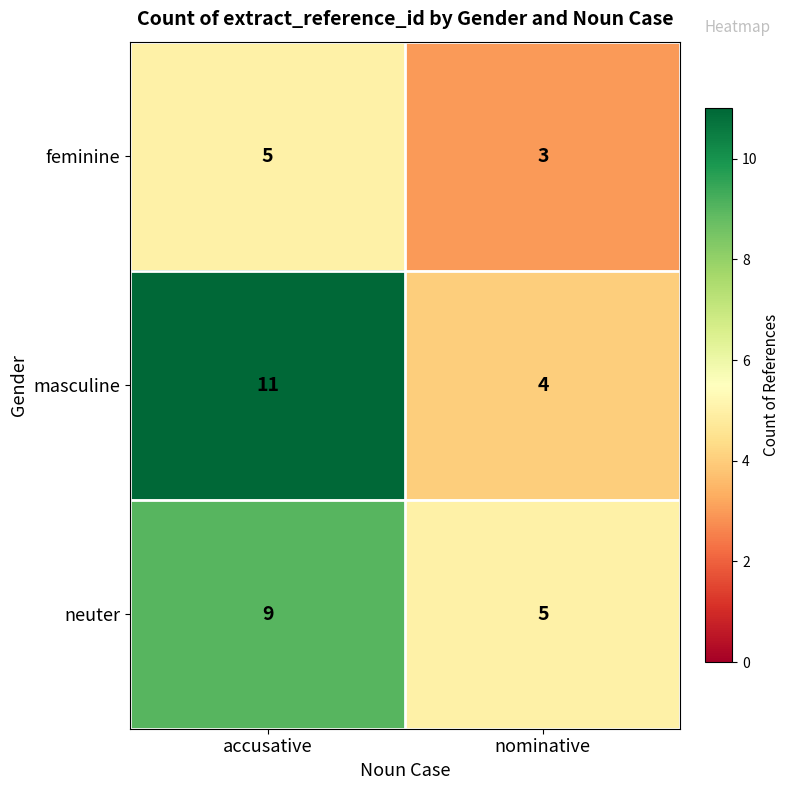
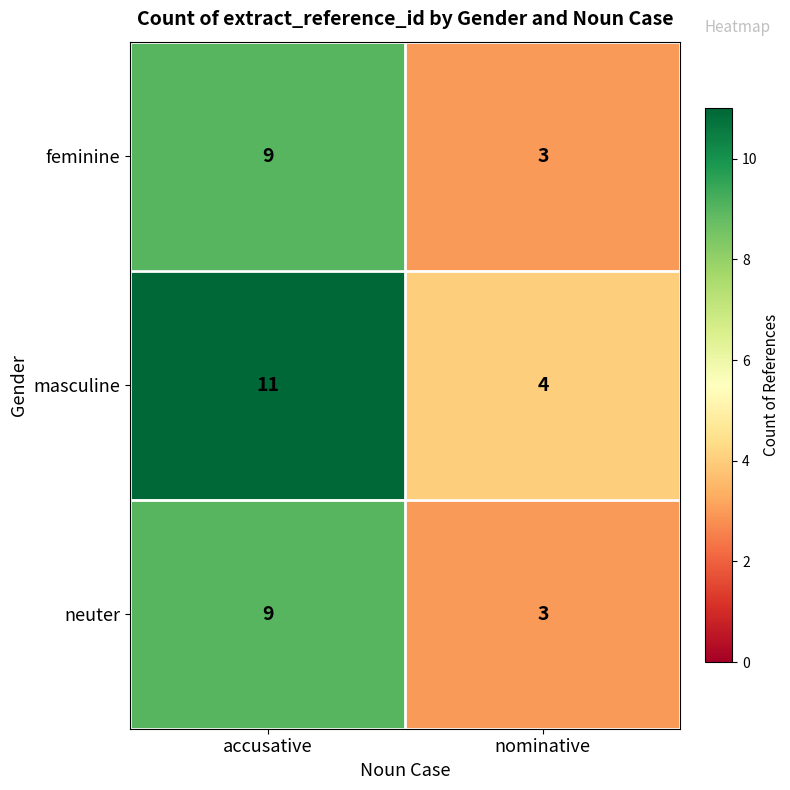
  {
    "feminine": {
-     "accusative": 5,
+     "accusative": 9,
      "nominative": 3
    },
    "masculine": {
      "accusative": 11,
      "nominative": 4
    },
    "neuter": {
      "accusative": 9,
-     "nominative": 5
+     "nominative": 3
    }
  }
